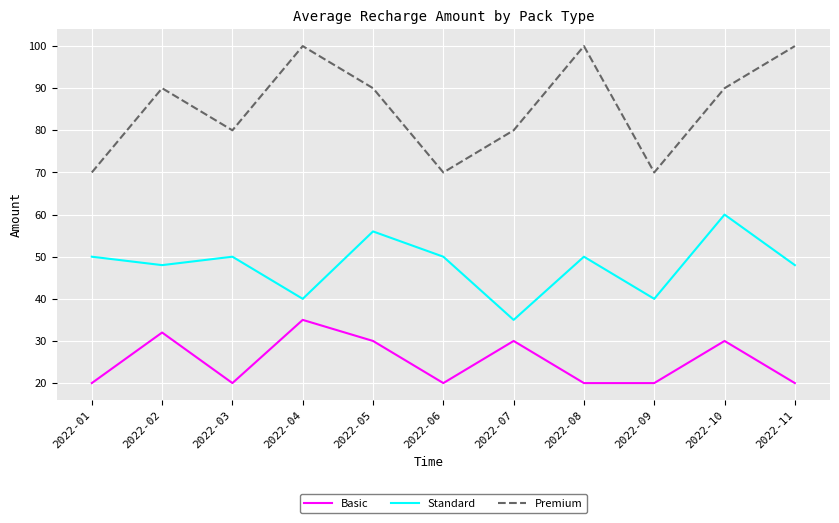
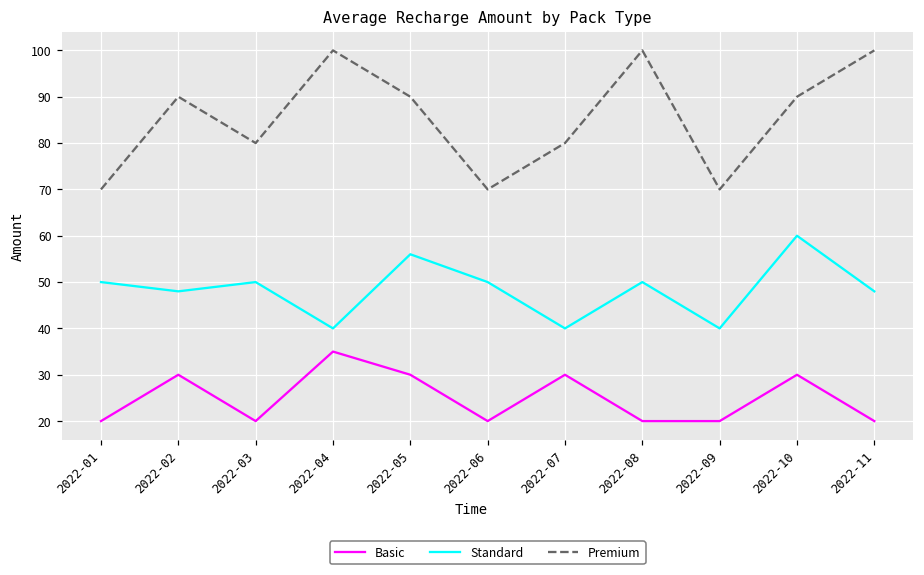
  {
    "Basic": {
      "2022-01": 20,
-     "2022-02": 32,
+     "2022-02": 30,
      "2022-03": 20,
      "2022-04": 35,
      "2022-05": 30,
      "2022-06": 20,
      "2022-07": 30,
      "2022-08": 20,
      "2022-09": 20,
      "2022-10": 30,
      "2022-11": 20
    },
    "Standard": {
      "2022-01": 50,
      "2022-02": 48,
      "2022-03": 50,
      "2022-04": 40,
      "2022-05": 56,
      "2022-06": 50,
-     "2022-07": 35,
+     "2022-07": 40,
      "2022-08": 50,
      "2022-09": 40,
      "2022-10": 60,
      "2022-11": 48
    },
    "Premium": {
      "2022-01": 70,
      "2022-02": 90,
      "2022-03": 80,
      "2022-04": 100,
      "2022-05": 90,
      "2022-06": 70,
      "2022-07": 80,
      "2022-08": 100,
      "2022-09": 70,
      "2022-10": 90,
      "2022-11": 100
    }
  }
